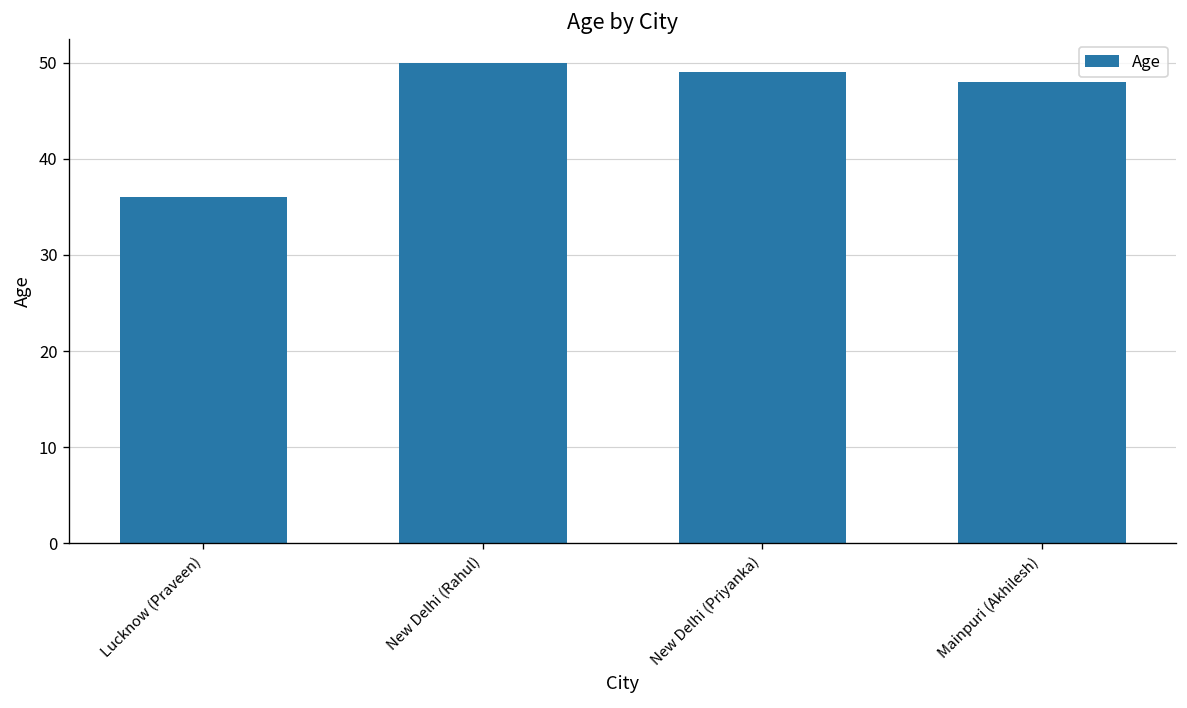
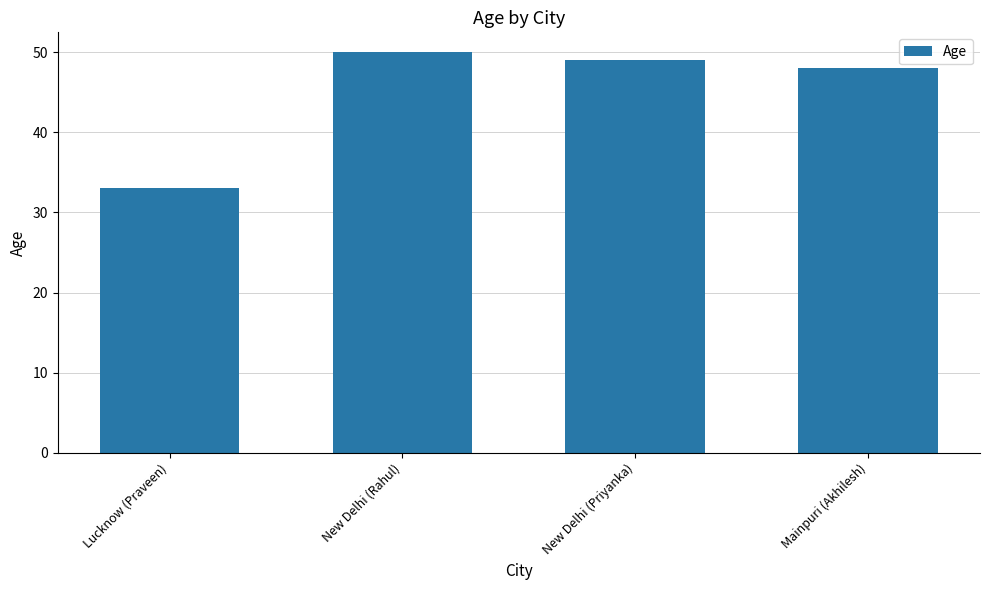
  {
-   "Lucknow (Praveen)": 36,
+   "Lucknow (Praveen)": 33,
    "New Delhi (Rahul)": 50,
    "New Delhi (Priyanka)": 49,
    "Mainpuri (Akhilesh)": 48
  }
